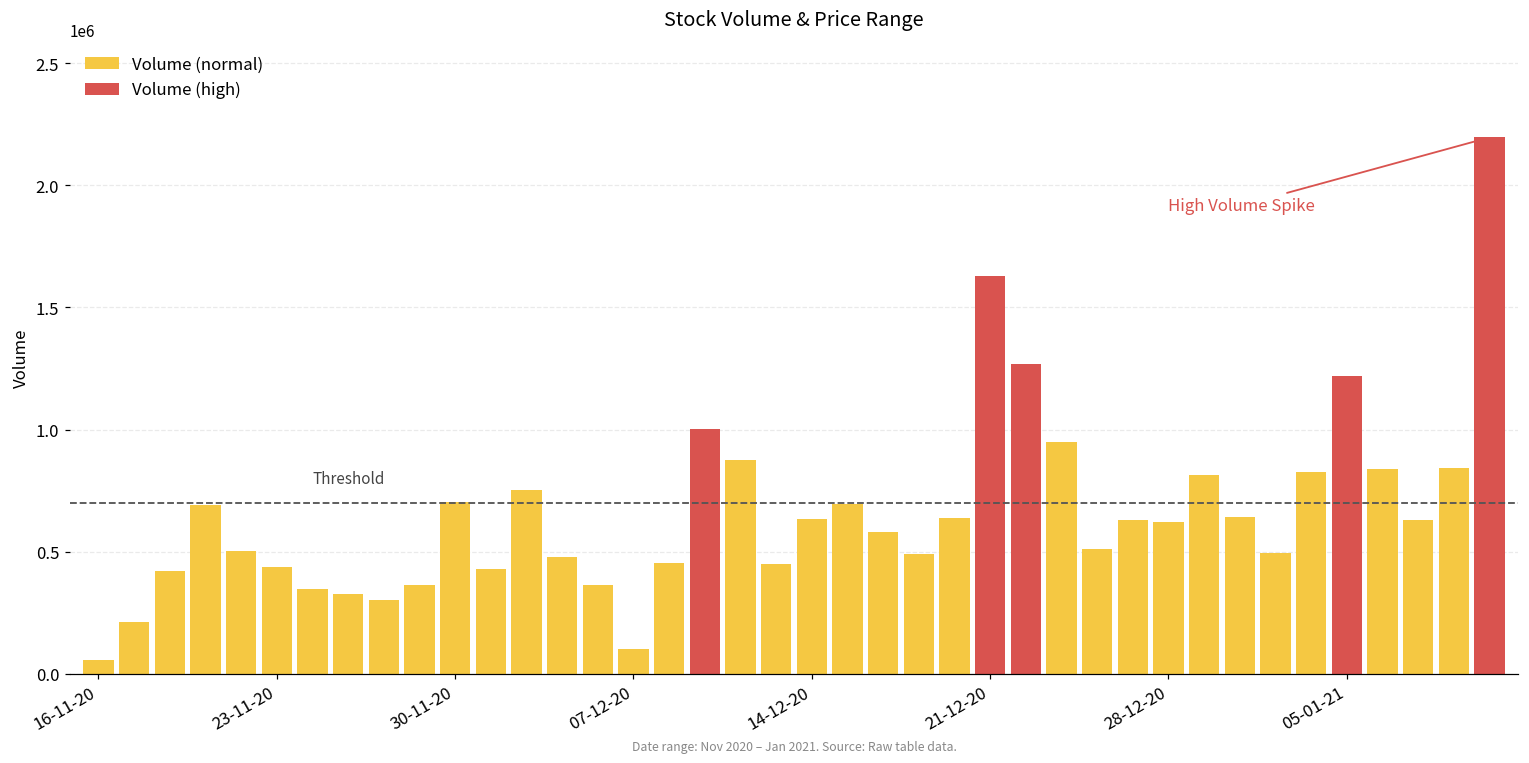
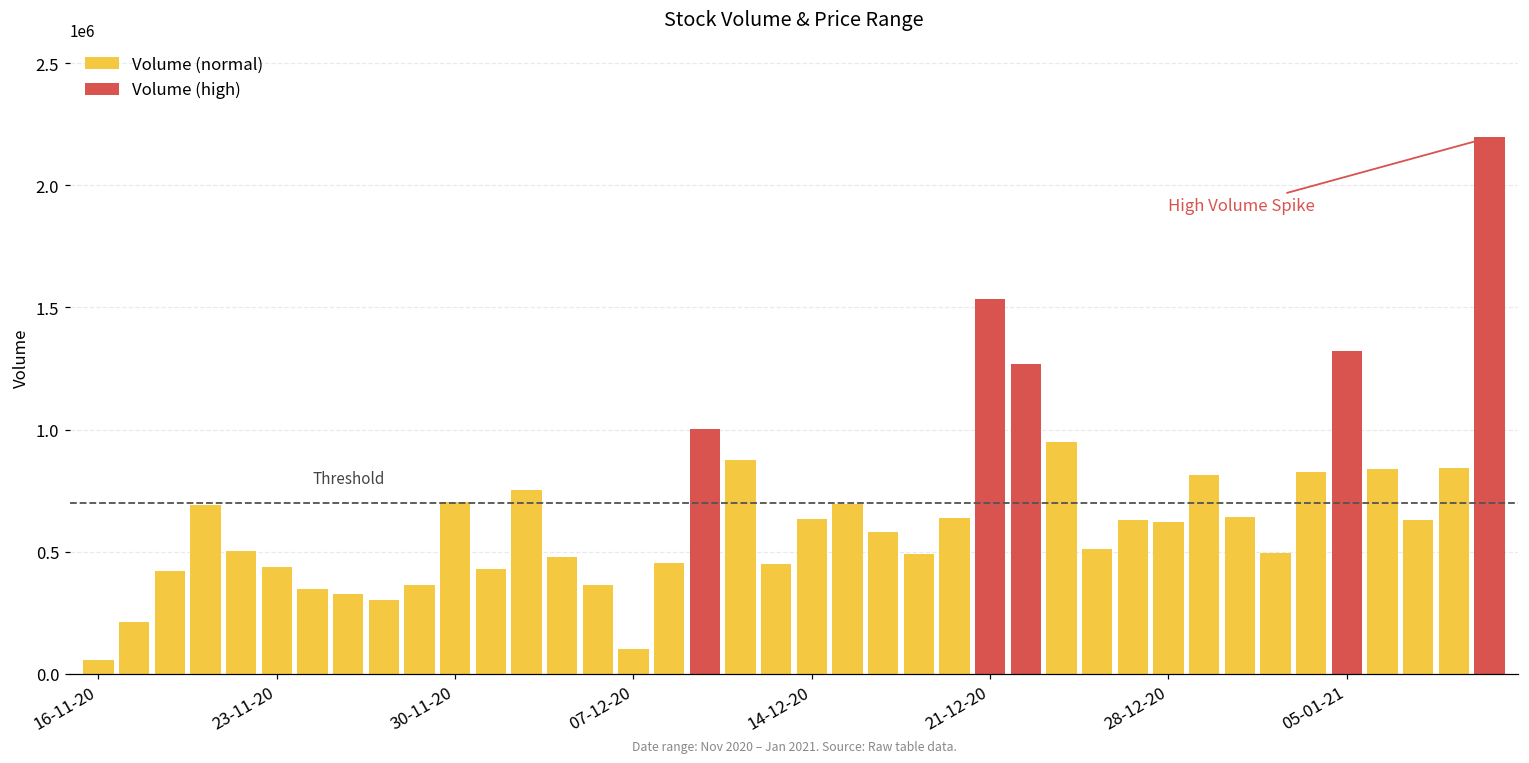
  {
    "16-11-20": 60000,
    "23-11-20": 440000,
    "30-11-20": 700000,
    "07-12-20": 100000,
    "14-12-20": 630000,
-   "21-12-20": 1630000,
+   "21-12-20": 1530000,
    "28-12-20": 620000,
-   "05-01-21": 1220000
+   "05-01-21": 1320000
  }
